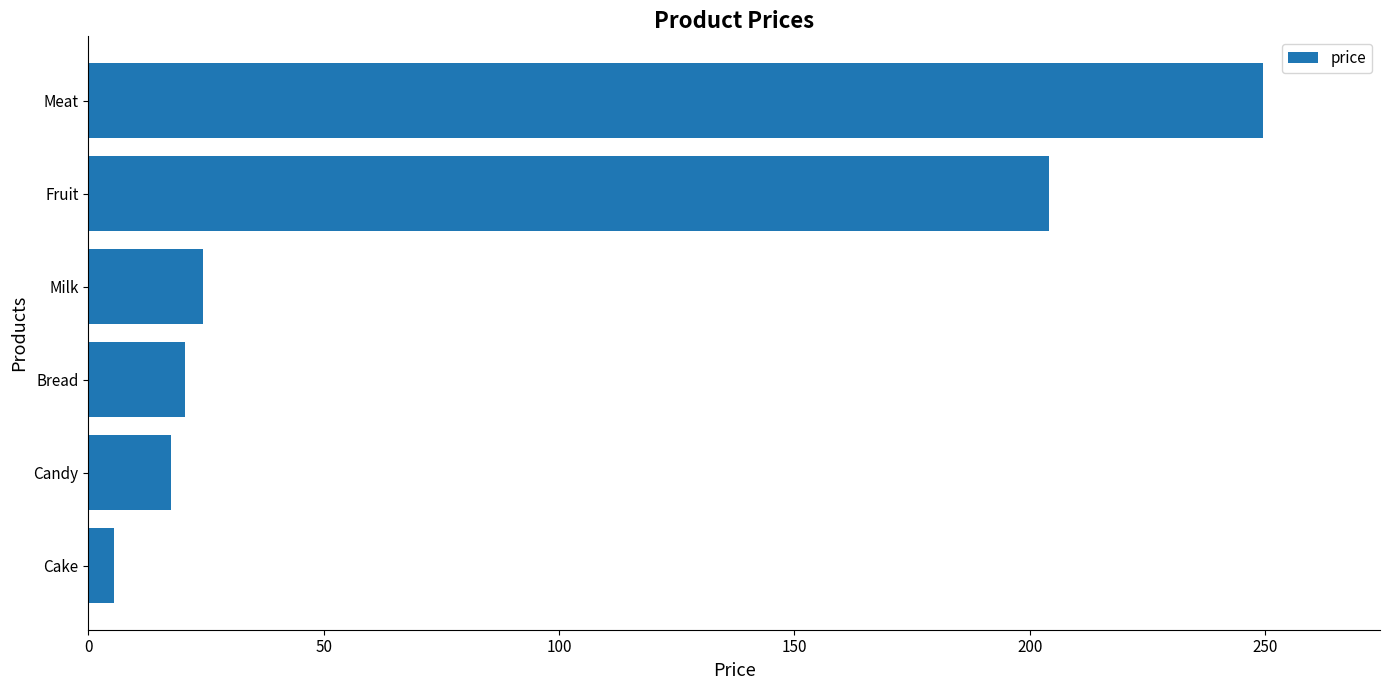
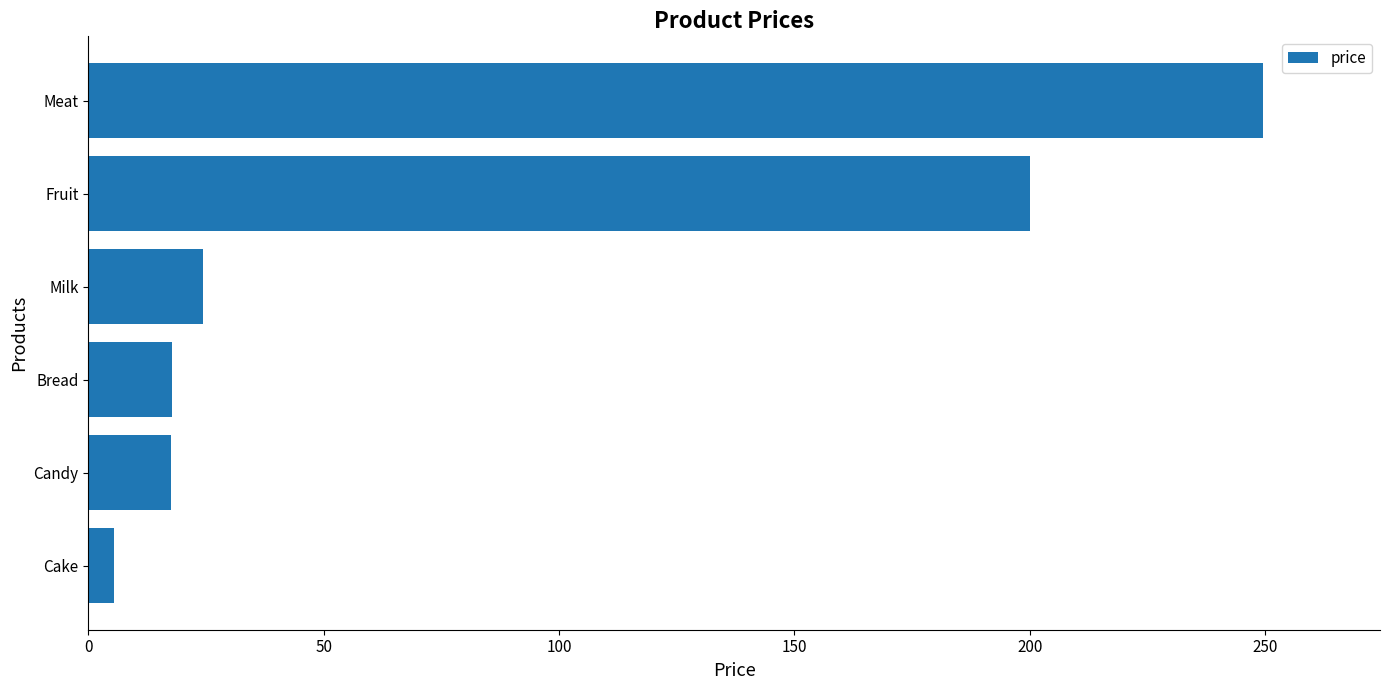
  {
    "Meat": 250,
-   "Fruit": 204,
+   "Fruit": 200,
    "Milk": 24,
-   "Bread": 21,
+   "Bread": 18,
    "Candy": 18,
    "Cake": 6
  }
